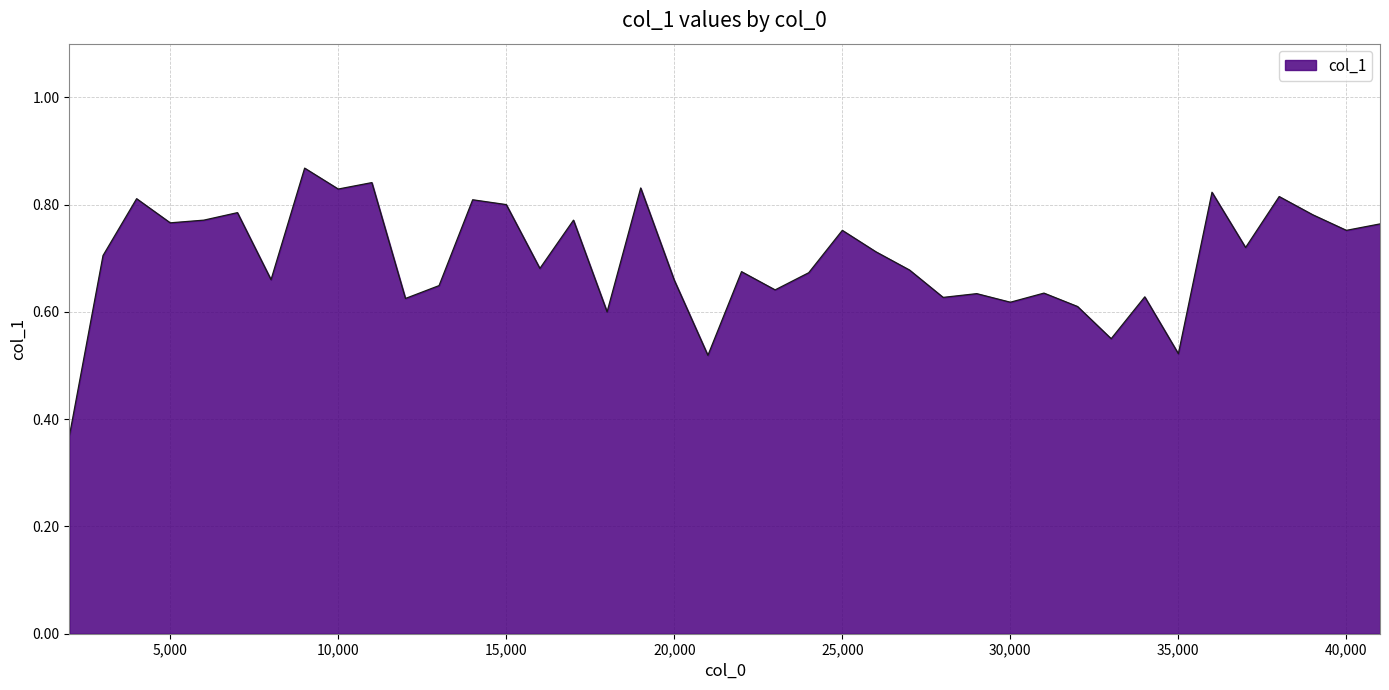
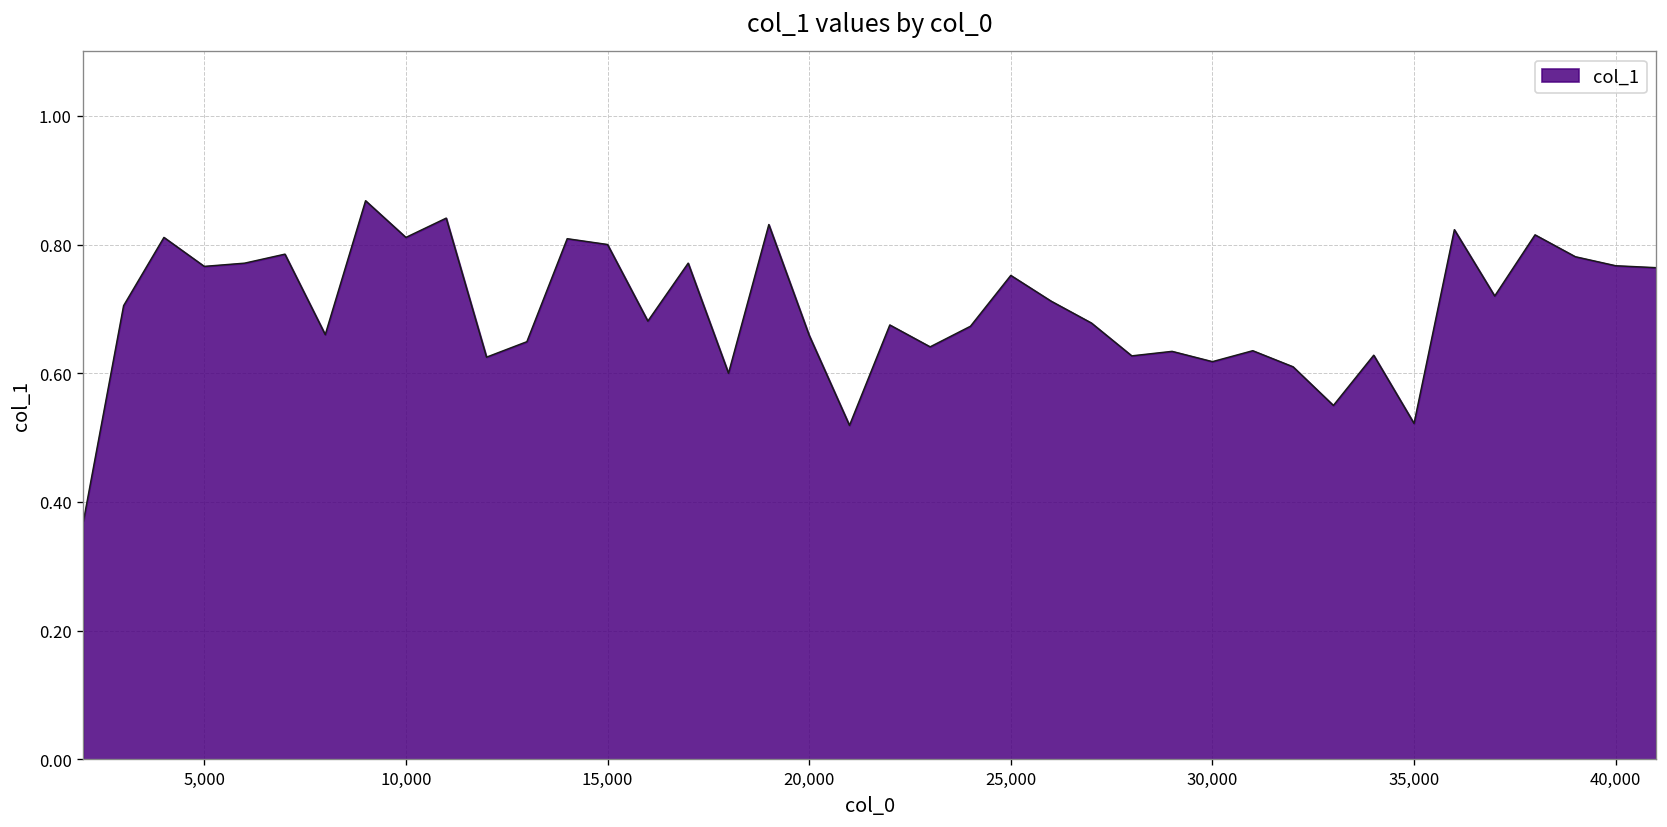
  {
    "5,000": 0.77,
-   "10,000": 0.83,
+   "10,000": 0.81,
    "15,000": 0.80,
    "20,000": 0.66,
    "25,000": 0.75,
    "30,000": 0.62,
    "35,000": 0.52,
-   "40,000": 0.75
+   "40,000": 0.77
  }
